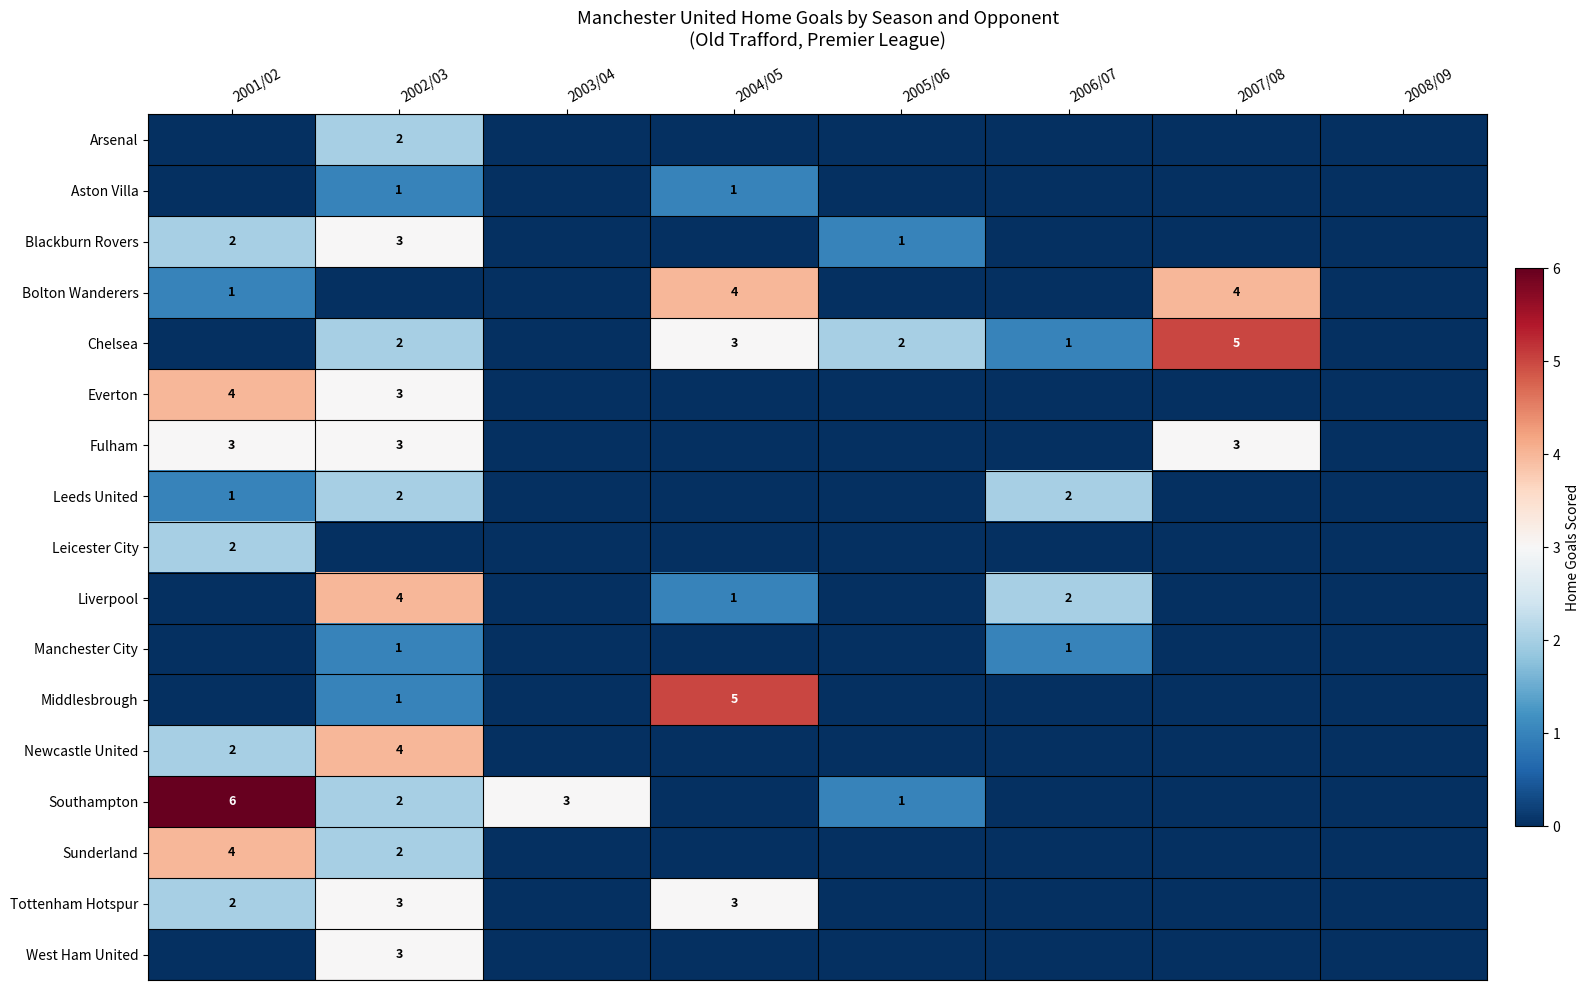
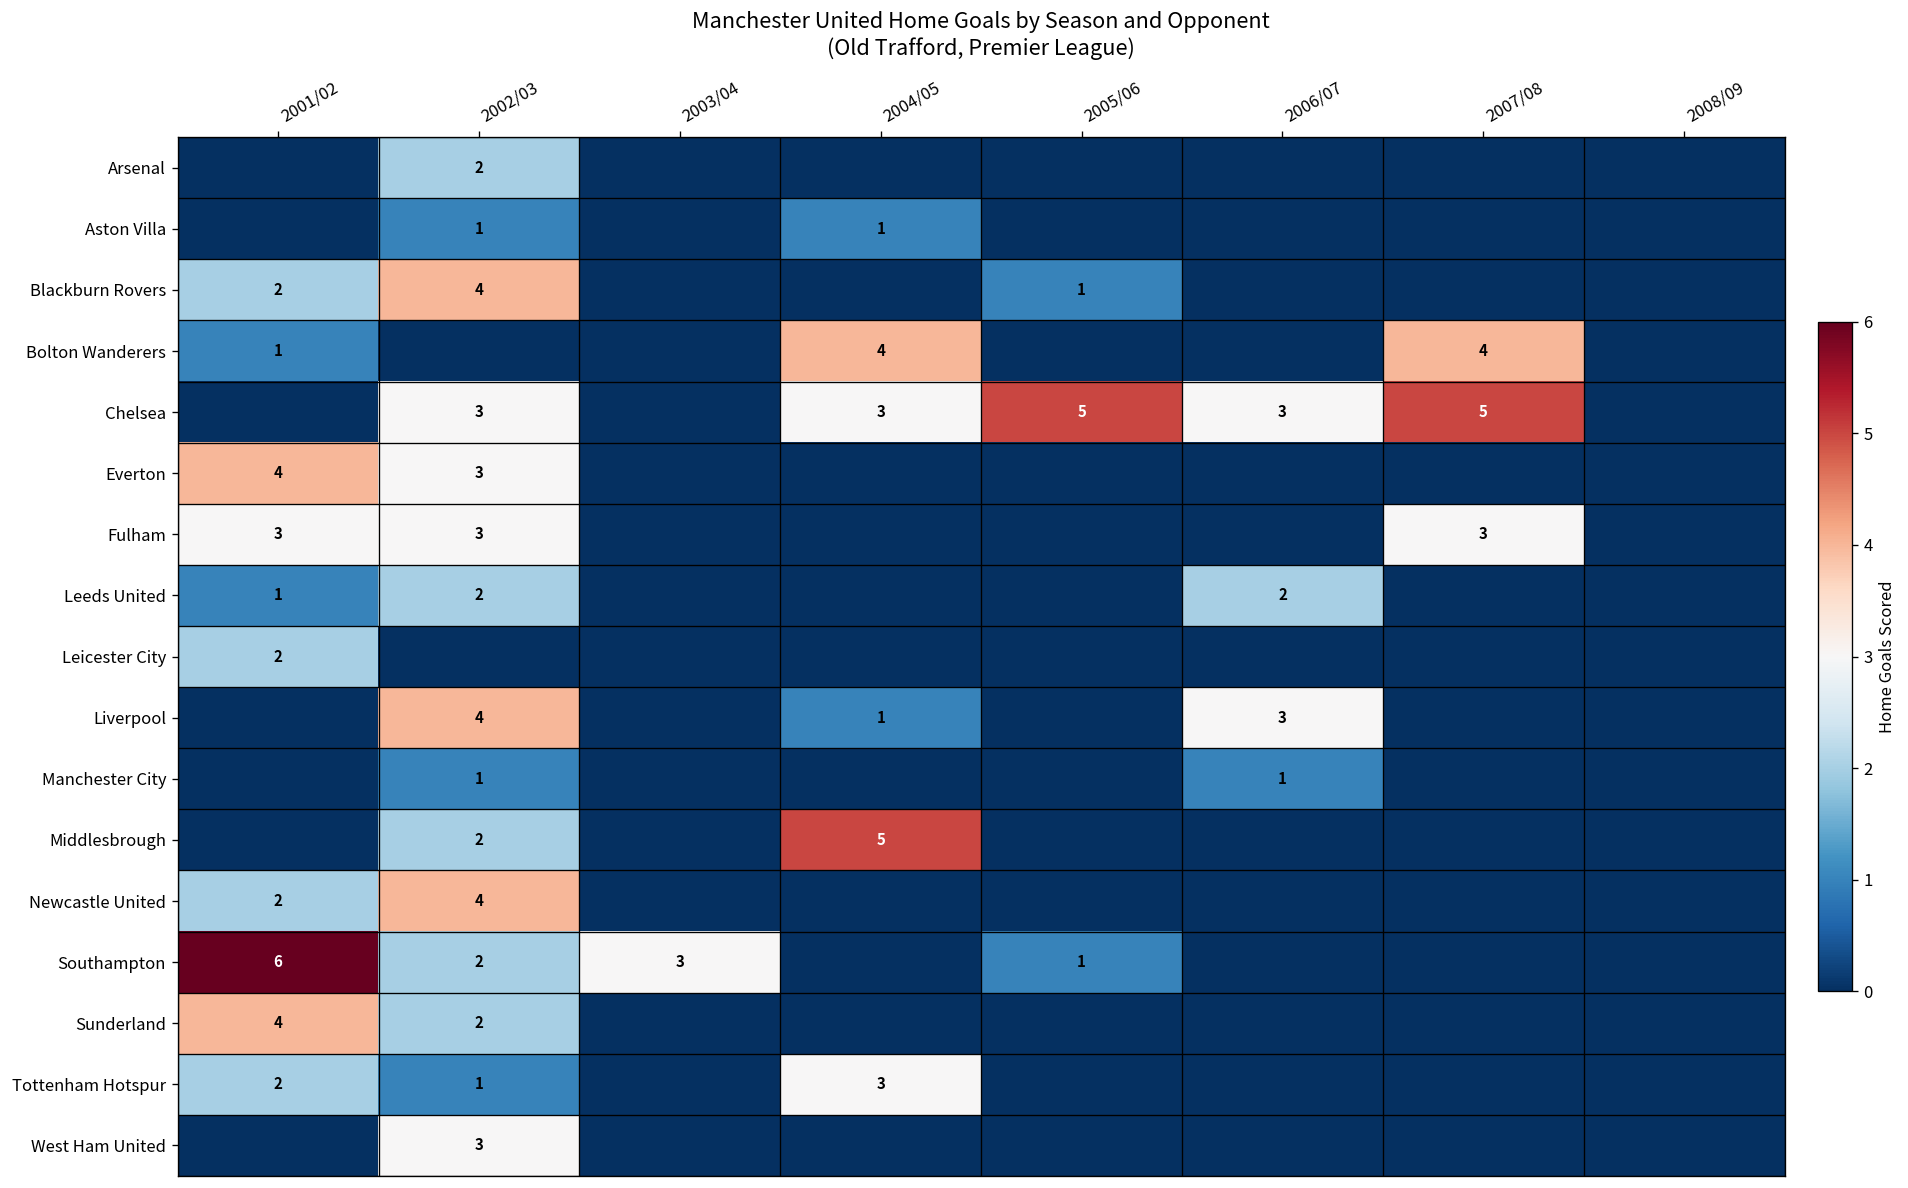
  {
    "Arsenal": {
      "2002/03": 2
    },
    "Aston Villa": {
      "2002/03": 1,
      "2004/05": 1
    },
    "Blackburn Rovers": {
      "2001/02": 2,
-     "2002/03": 3,
+     "2002/03": 4,
      "2005/06": 1
    },
    "Bolton Wanderers": {
      "2001/02": 1,
      "2004/05": 4,
      "2007/08": 4
    },
    "Chelsea": {
-     "2002/03": 2,
+     "2002/03": 3,
      "2004/05": 3,
-     "2005/06": 2,
-     "2006/07": 1,
+     "2005/06": 5,
+     "2006/07": 3,
      "2007/08": 5
    },
    "Everton": {
      "2001/02": 4,
      "2002/03": 3
    },
    "Fulham": {
      "2001/02": 3,
      "2002/03": 3,
      "2007/08": 3
    },
    "Leeds United": {
      "2001/02": 1,
      "2002/03": 2,
      "2006/07": 2
    },
    "Leicester City": {
      "2001/02": 2
    },
    "Liverpool": {
      "2002/03": 4,
      "2004/05": 1,
-     "2006/07": 2
+     "2006/07": 3
    },
    "Manchester City": {
      "2002/03": 1,
      "2006/07": 1
    },
    "Middlesbrough": {
-     "2002/03": 1,
+     "2002/03": 2,
      "2004/05": 5
    },
    "Newcastle United": {
      "2001/02": 2,
      "2002/03": 4
    },
    "Southampton": {
      "2001/02": 6,
      "2002/03": 2,
      "2003/04": 3,
      "2005/06": 1
    },
    "Sunderland": {
      "2001/02": 4,
      "2002/03": 2
    },
    "Tottenham Hotspur": {
      "2001/02": 2,
-     "2002/03": 3,
+     "2002/03": 1,
      "2004/05": 3
    },
    "West Ham United": {
      "2002/03": 3
    }
  }
